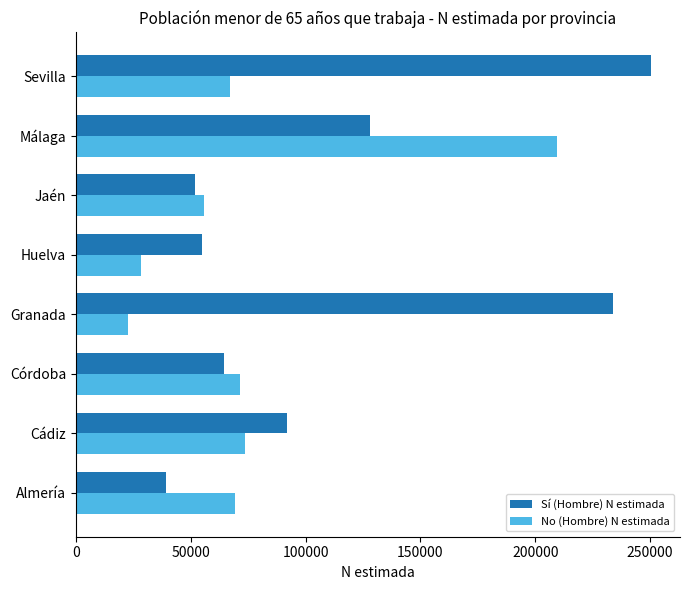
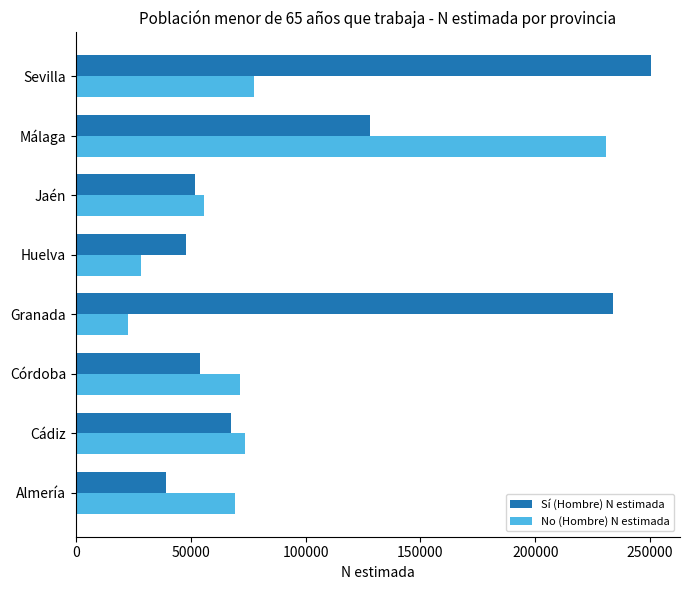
  {
    "Sí (Hombre) N estimada": {
      "Sevilla": 251000,
      "Málaga": 128000,
      "Jaén": 52000,
-     "Huelva": 55000,
+     "Huelva": 48000,
      "Granada": 234000,
-     "Córdoba": 64000,
-     "Cádiz": 92000,
+     "Córdoba": 54000,
+     "Cádiz": 68000,
      "Almería": 39000
    },
    "No (Hombre) N estimada": {
-     "Sevilla": 67000,
-     "Málaga": 209000,
+     "Sevilla": 77000,
+     "Málaga": 231000,
      "Jaén": 56000,
      "Huelva": 29000,
      "Granada": 23000,
      "Córdoba": 71000,
      "Cádiz": 74000,
      "Almería": 69000
    }
  }
